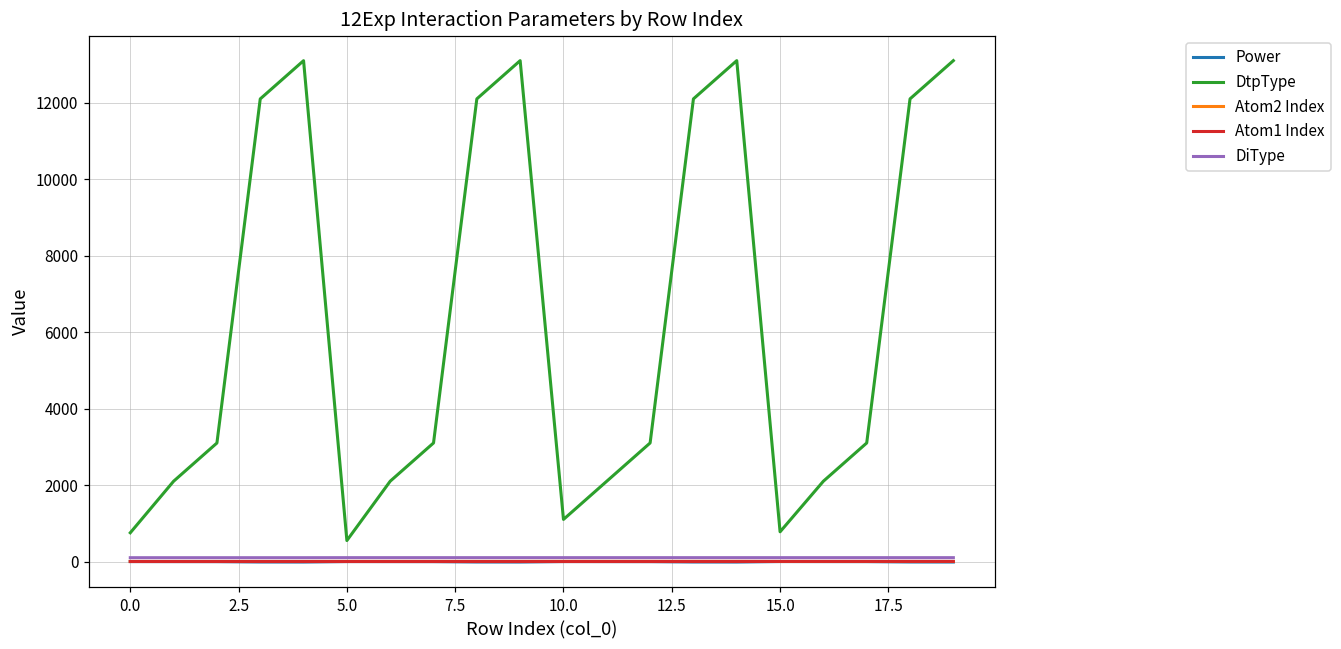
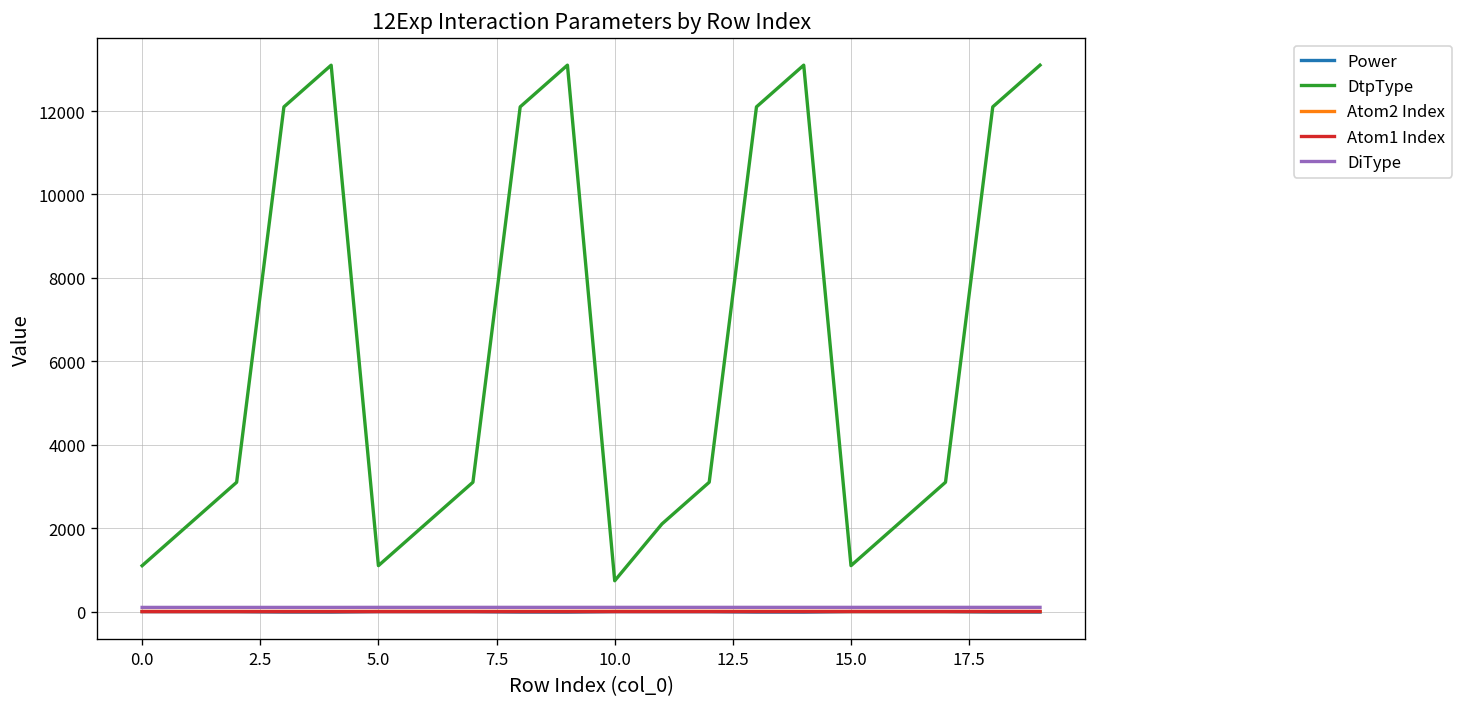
  {
    "DtpType": {
-     "0.0": 800,
-     "5.0": 500,
-     "10.0": 1100,
-     "15.0": 800
+     "0.0": 1100,
+     "5.0": 1100,
+     "10.0": 700,
+     "15.0": 1100
    },
    "DiType": {
      "0.0": 100,
      "5.0": 100,
      "10.0": 100,
      "15.0": 100
    }
  }
